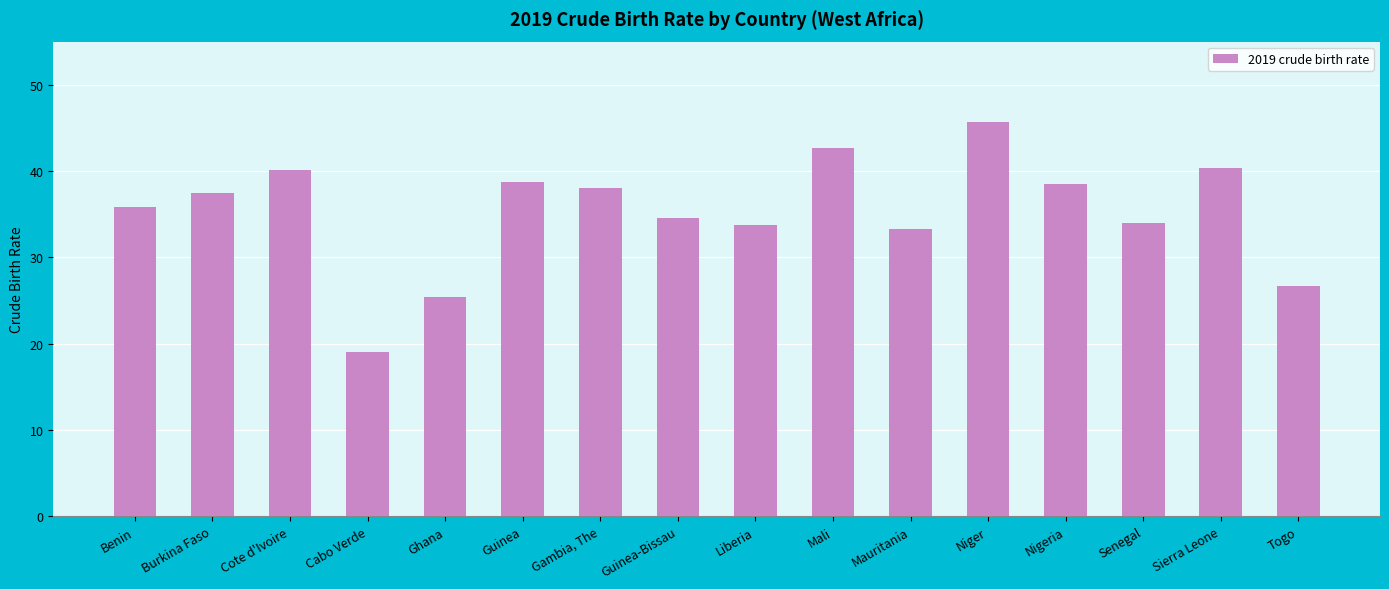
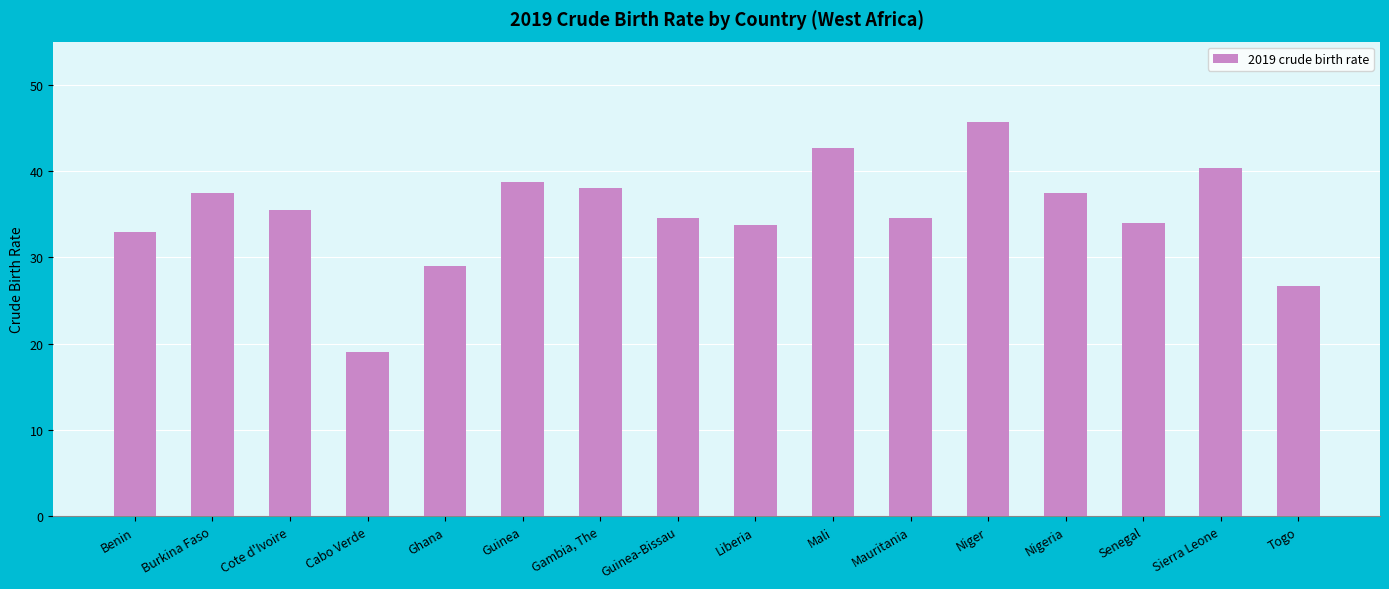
  {
-   "Benin": 36,
+   "Benin": 33,
    "Burkina Faso": 37,
-   "Cote d'Ivoire": 40,
+   "Cote d'Ivoire": 35,
    "Cabo Verde": 19,
-   "Ghana": 25,
+   "Ghana": 29,
    "Guinea": 39,
    "Gambia, The": 38,
    "Guinea-Bissau": 35,
    "Liberia": 34,
    "Mali": 43,
-   "Mauritania": 33,
+   "Mauritania": 35,
    "Niger": 46,
-   "Nigeria": 38,
+   "Nigeria": 37,
    "Senegal": 34,
    "Sierra Leone": 40,
    "Togo": 27
  }
